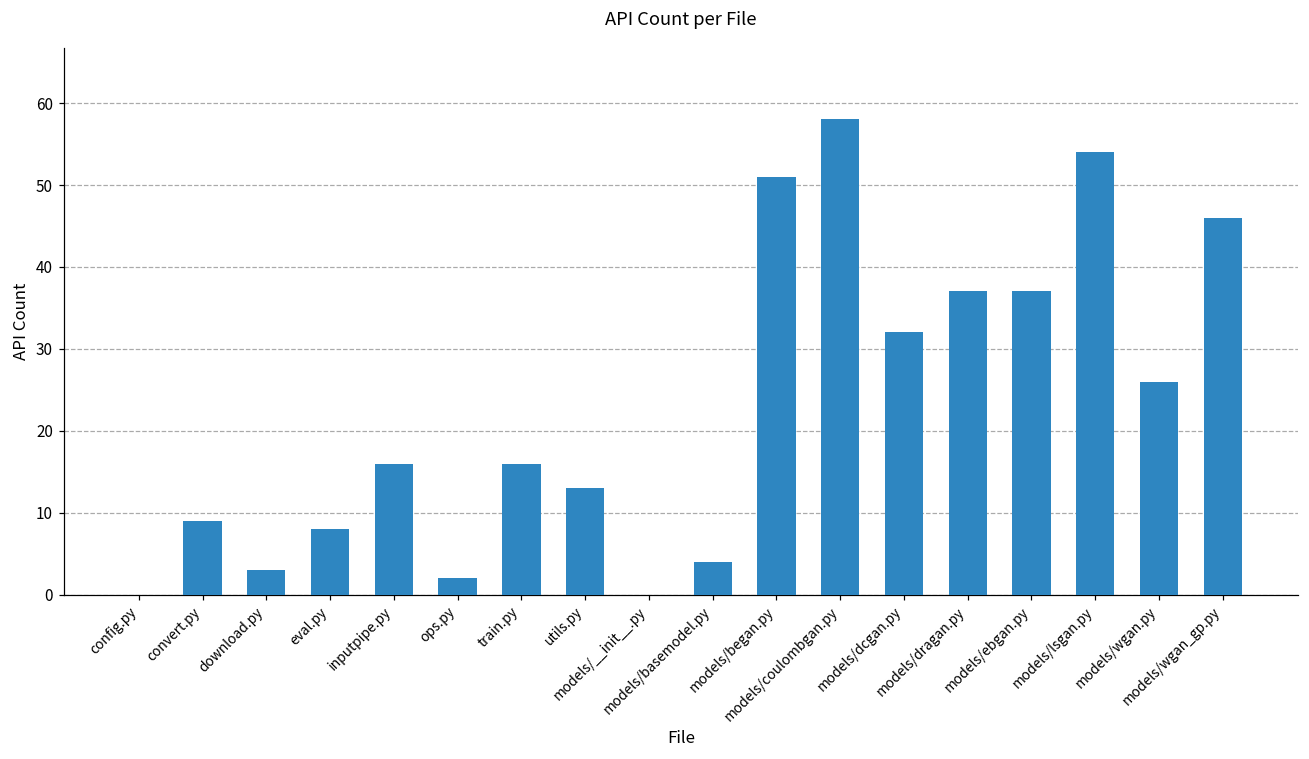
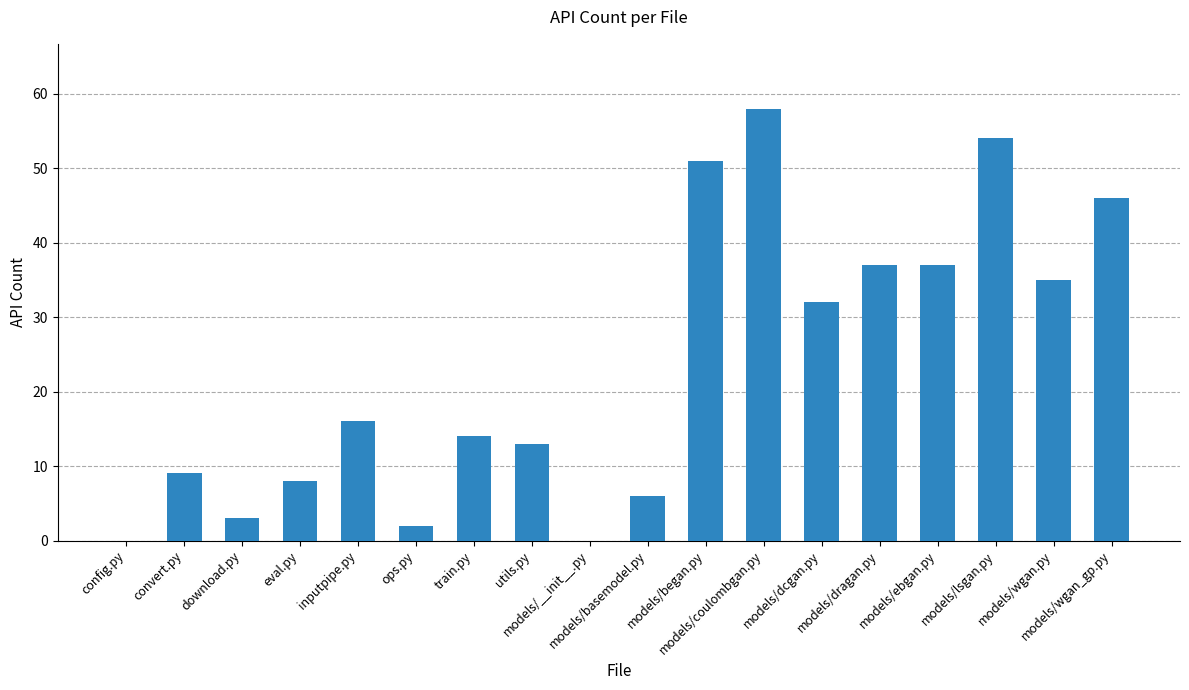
  {
    "config.py": 0,
    "convert.py": 9,
    "download.py": 3,
    "eval.py": 8,
    "inputpipe.py": 16,
    "ops.py": 2,
-   "train.py": 16,
+   "train.py": 14,
    "utils.py": 13,
    "models/__init__.py": 0,
-   "models/basemodel.py": 4,
+   "models/basemodel.py": 6,
    "models/began.py": 51,
    "models/coulombgan.py": 58,
    "models/dcgan.py": 32,
    "models/dragan.py": 37,
    "models/ebgan.py": 37,
    "models/lsgan.py": 54,
-   "models/wgan.py": 26,
+   "models/wgan.py": 35,
    "models/wgan_gp.py": 46
  }
